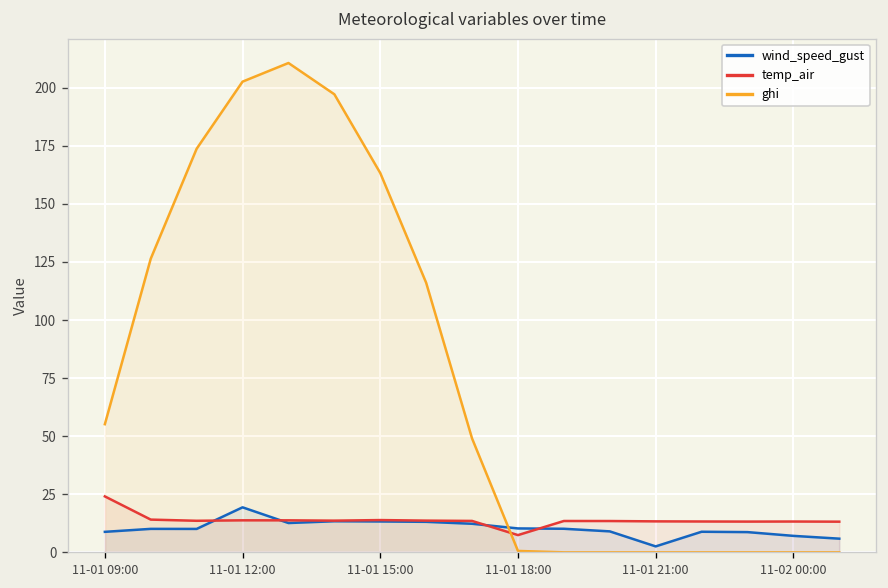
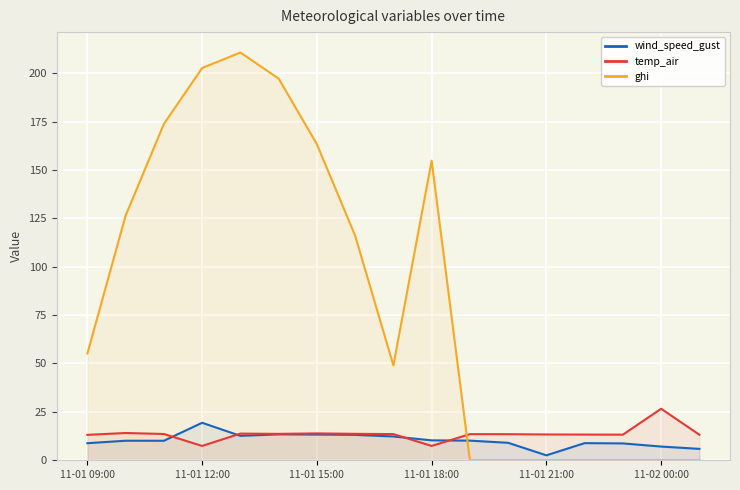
  {
    "wind_speed_gust": {
      "11-01 09:00": 9,
      "11-01 12:00": 19,
      "11-01 18:00": 10,
      "11-01 21:00": 3,
      "11-02 00:00": 7
    },
    "temp_air": {
-     "11-01 09:00": 24,
-     "11-01 12:00": 14,
+     "11-01 09:00": 13,
+     "11-01 12:00": 7,
      "11-01 18:00": 7,
      "11-01 21:00": 13,
-     "11-02 00:00": 13
+     "11-02 00:00": 27
    },
    "ghi": {
      "11-01 09:00": 55,
      "11-01 12:00": 203,
      "11-01 15:00": 163,
-     "11-01 18:00": 1,
+     "11-01 18:00": 155,
      "11-01 21:00": 0,
      "11-02 00:00": 0
    }
  }
